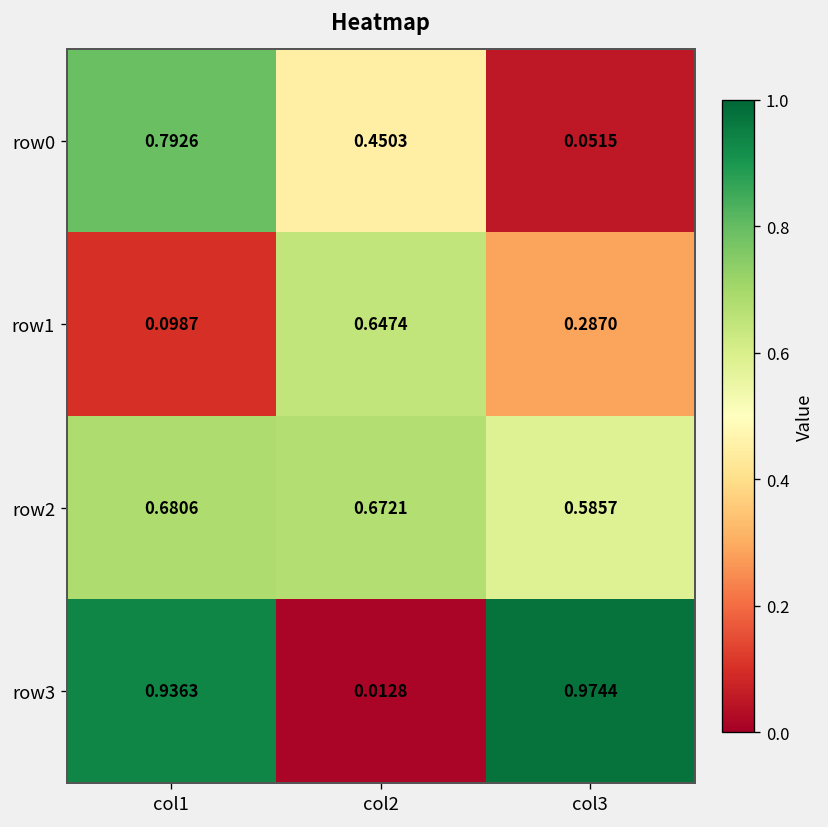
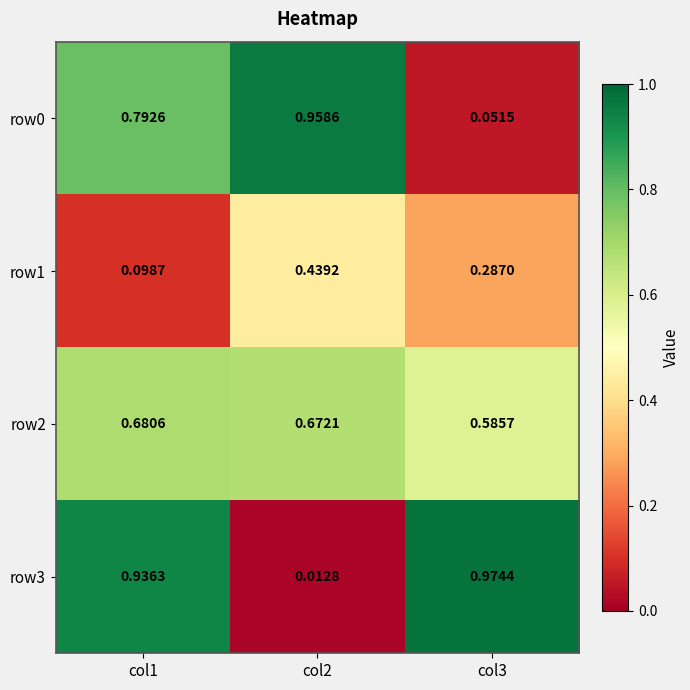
  {
    "row0": {
      "col1": 0.7926,
-     "col2": 0.4503,
+     "col2": 0.9586,
      "col3": 0.0515
    },
    "row1": {
      "col1": 0.0987,
-     "col2": 0.6474,
+     "col2": 0.4392,
      "col3": 0.2870
    },
    "row2": {
      "col1": 0.6806,
      "col2": 0.6721,
      "col3": 0.5857
    },
    "row3": {
      "col1": 0.9363,
      "col2": 0.0128,
      "col3": 0.9744
    }
  }
